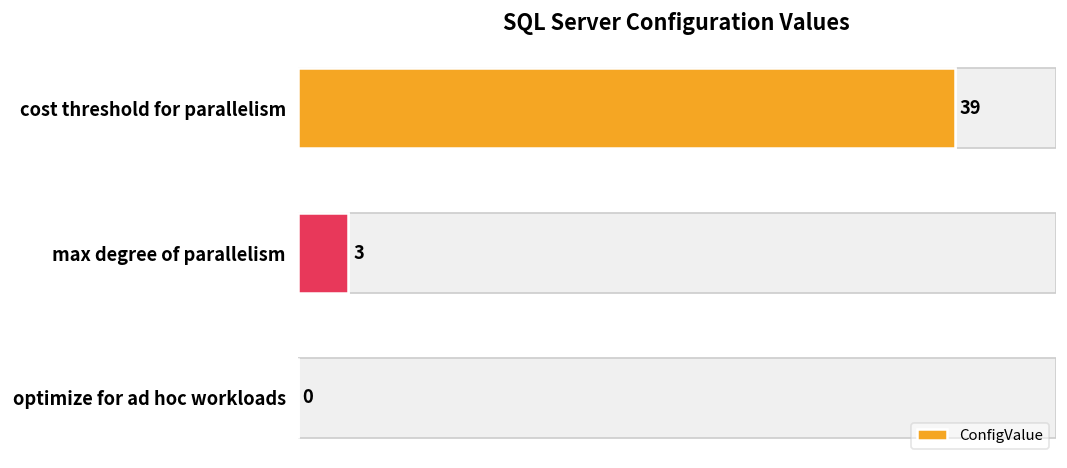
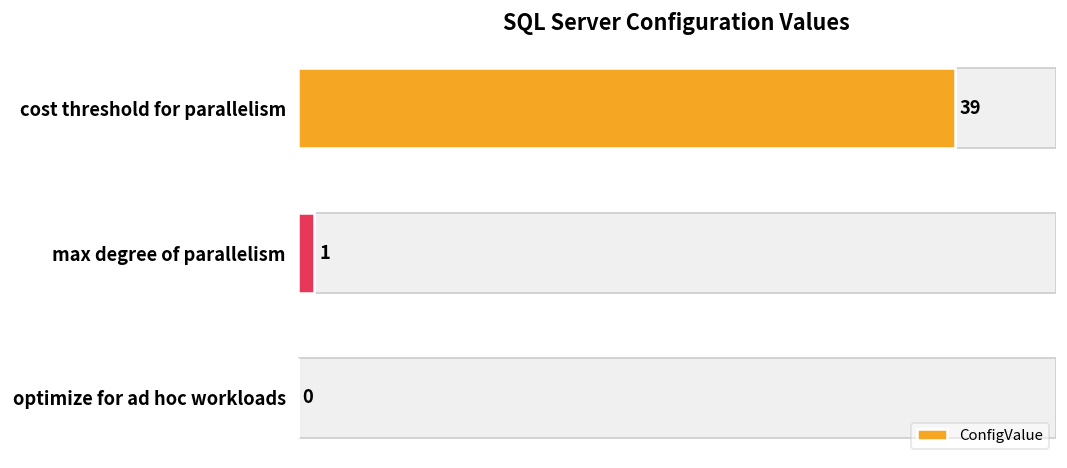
  {
    "ConfigValue": {
-     "max degree of parallelism": 3,
+     "max degree of parallelism": 1,
      "optimize for ad hoc workloads": 0
    }
  }
